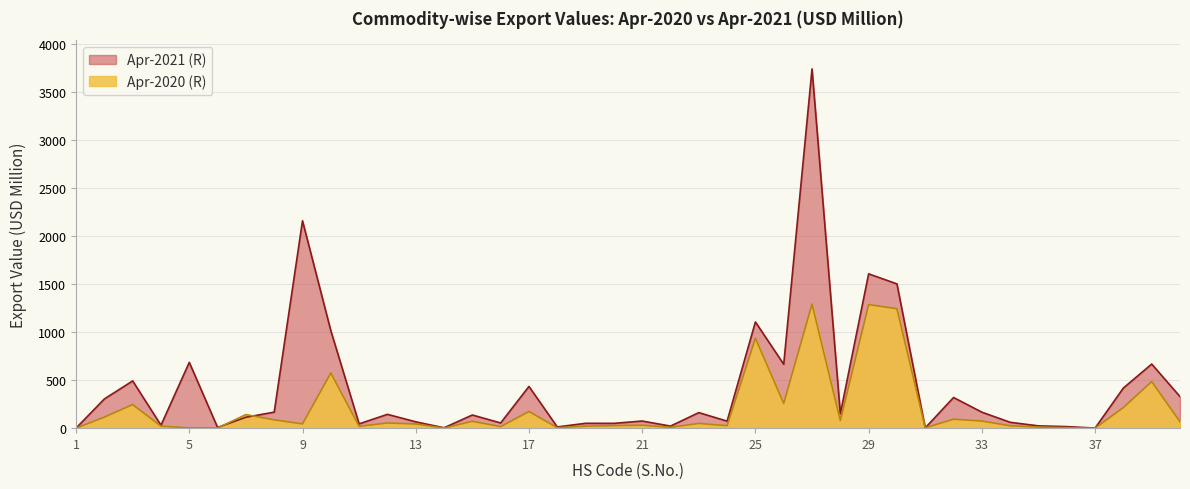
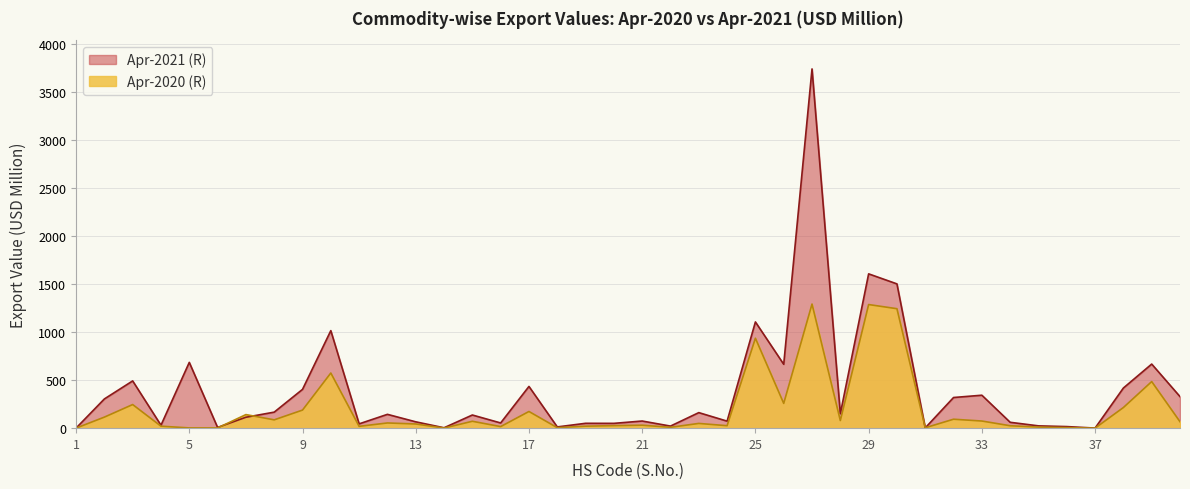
  {
    "Apr-2021 (R)": {
      "5": 700,
-     "9": 2200,
+     "9": 400,
      "17": 400,
      "21": 100,
      "25": 1100,
      "29": 1600,
-     "33": 200
+     "33": 300
    },
    "Apr-2020 (R)": {
      "5": 0,
-     "9": 0,
+     "9": 200,
      "17": 200,
      "21": 0,
      "25": 900,
      "29": 1300,
      "33": 100
    }
  }
